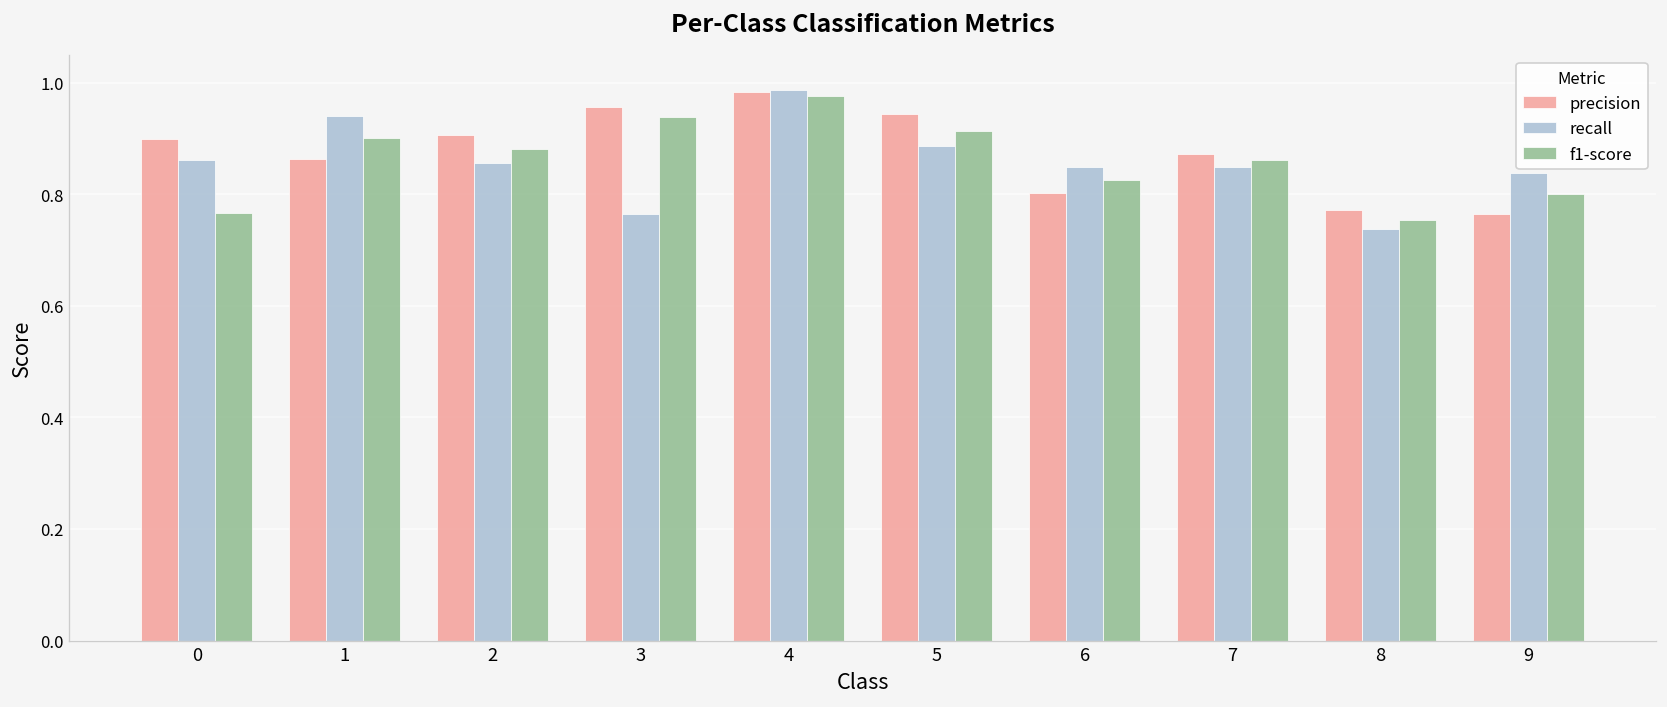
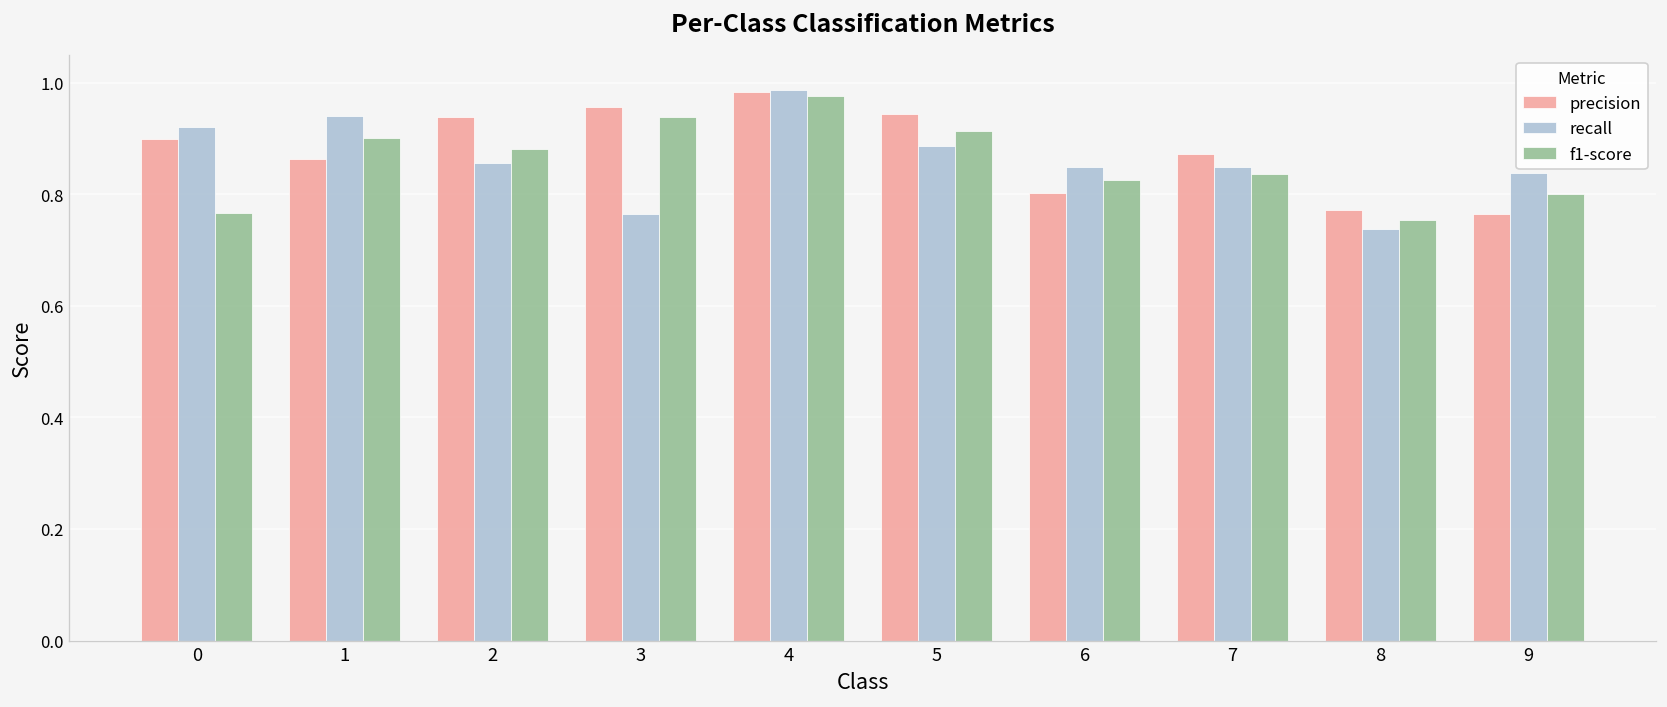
  {
    "precision": {
      "0": 0.90,
      "1": 0.86,
-     "2": 0.91,
+     "2": 0.94,
      "3": 0.96,
      "4": 0.98,
      "5": 0.94,
      "6": 0.80,
      "7": 0.87,
      "8": 0.77,
      "9": 0.76
    },
    "recall": {
-     "0": 0.86,
+     "0": 0.92,
      "1": 0.94,
      "2": 0.86,
      "3": 0.76,
      "4": 0.99,
      "5": 0.89,
      "6": 0.85,
      "7": 0.85,
      "8": 0.74,
      "9": 0.84
    },
    "f1-score": {
      "0": 0.77,
      "1": 0.90,
      "2": 0.88,
      "3": 0.94,
      "4": 0.98,
      "5": 0.91,
      "6": 0.82,
-     "7": 0.86,
+     "7": 0.84,
      "8": 0.75,
      "9": 0.80
    }
  }
